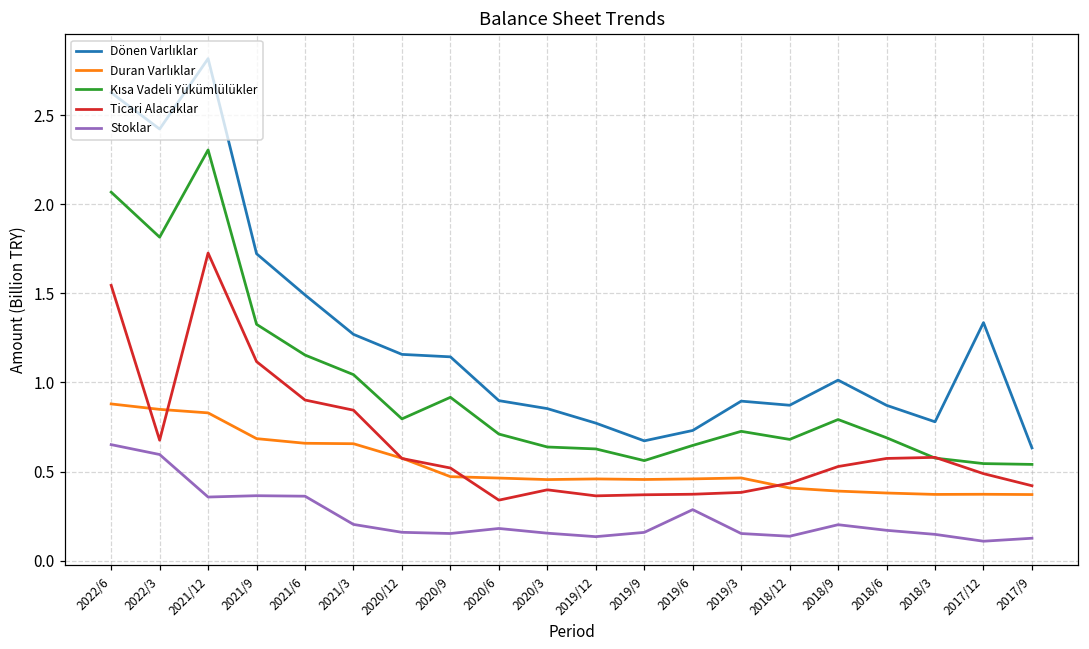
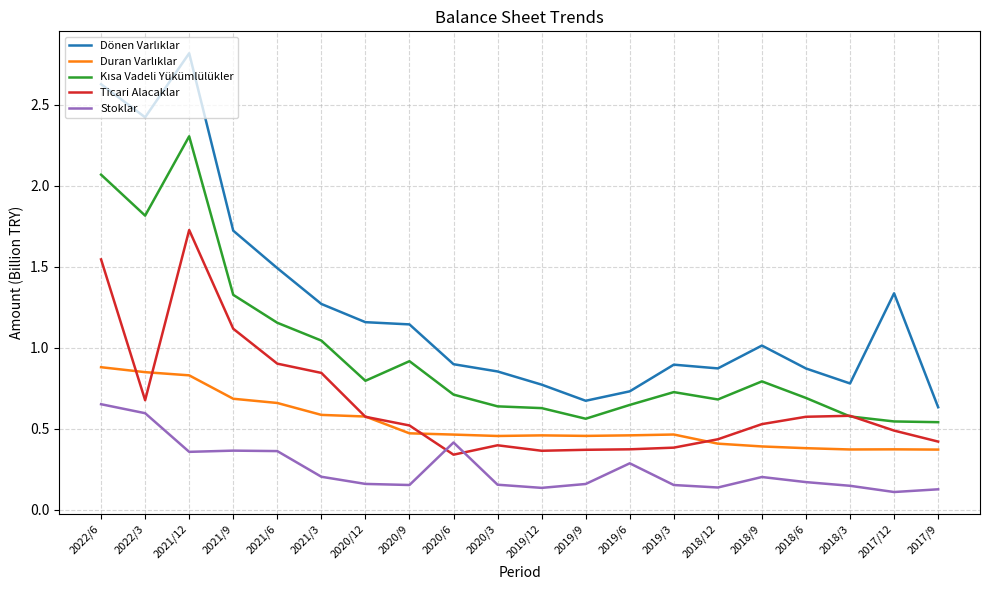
  {
    "Dönen Varlıklar": {
      "2021/9": 1.72,
      "2021/6": 1.49,
      "2021/3": 1.27,
      "2020/12": 1.16,
      "2020/9": 1.14,
      "2020/6": 0.90,
      "2020/3": 0.85,
      "2019/12": 0.77,
      "2019/9": 0.67,
      "2019/6": 0.73,
      "2019/3": 0.89,
      "2018/12": 0.87,
      "2018/9": 1.01,
      "2018/6": 0.87,
      "2018/3": 0.78,
      "2017/12": 1.34,
      "2017/9": 0.63
    },
    "Duran Varlıklar": {
      "2022/6": 0.88,
      "2022/3": 0.85,
      "2021/12": 0.83,
      "2021/9": 0.68,
      "2021/6": 0.66,
-     "2021/3": 0.66,
+     "2021/3": 0.58,
      "2020/9": 0.47,
      "2020/6": 0.46,
      "2020/3": 0.45,
      "2019/12": 0.46,
      "2019/9": 0.46,
      "2019/6": 0.46,
      "2019/3": 0.46,
      "2018/12": 0.41,
      "2018/9": 0.39,
      "2018/6": 0.38,
      "2018/3": 0.37,
      "2017/12": 0.37,
      "2017/9": 0.37
    },
    "Kısa Vadeli Yükümlülükler": {
      "2022/6": 2.07,
      "2022/3": 1.82,
      "2021/12": 2.30,
      "2021/9": 1.33,
      "2021/6": 1.15,
      "2021/3": 1.04,
      "2020/12": 0.80,
      "2020/9": 0.92,
      "2020/6": 0.71,
      "2020/3": 0.64,
      "2019/12": 0.63,
      "2019/9": 0.56,
      "2019/6": 0.65,
      "2019/3": 0.73,
      "2018/12": 0.68,
      "2018/9": 0.79,
      "2018/6": 0.69,
      "2017/12": 0.54,
      "2017/9": 0.54
    },
    "Ticari Alacaklar": {
      "2022/6": 1.54,
      "2022/3": 0.68,
      "2021/12": 1.73,
      "2021/9": 1.12,
      "2021/6": 0.90,
      "2021/3": 0.84,
      "2020/9": 0.52,
      "2020/6": 0.34,
      "2020/3": 0.40,
      "2019/12": 0.36,
      "2019/9": 0.37,
      "2019/6": 0.37,
      "2019/3": 0.38,
      "2018/12": 0.43,
      "2018/9": 0.53,
      "2018/6": 0.57,
      "2017/12": 0.49,
      "2017/9": 0.42
    },
    "Stoklar": {
      "2022/6": 0.65,
      "2022/3": 0.60,
      "2021/12": 0.36,
      "2021/9": 0.36,
      "2021/6": 0.36,
      "2021/3": 0.20,
      "2020/12": 0.16,
      "2020/9": 0.15,
-     "2020/6": 0.18,
+     "2020/6": 0.41,
      "2020/3": 0.15,
      "2019/12": 0.13,
      "2019/9": 0.16,
      "2019/6": 0.29,
      "2019/3": 0.15,
      "2018/12": 0.14,
      "2018/9": 0.20,
      "2018/6": 0.17,
      "2018/3": 0.15,
      "2017/12": 0.11,
      "2017/9": 0.13
    }
  }
